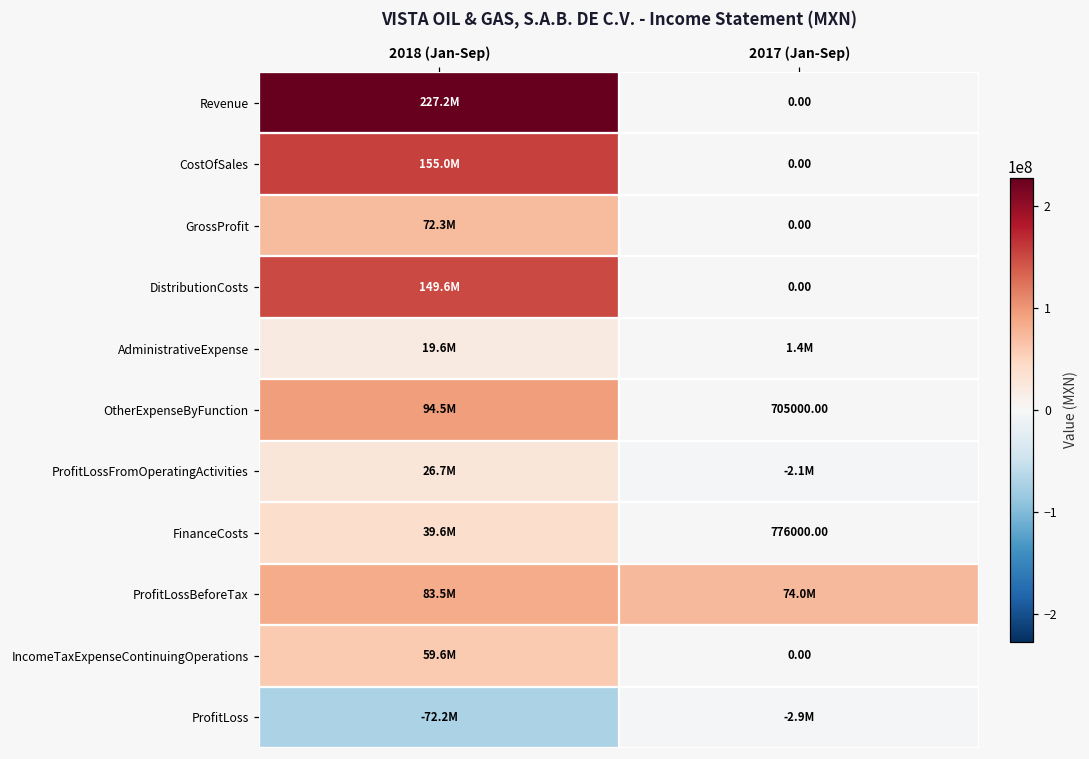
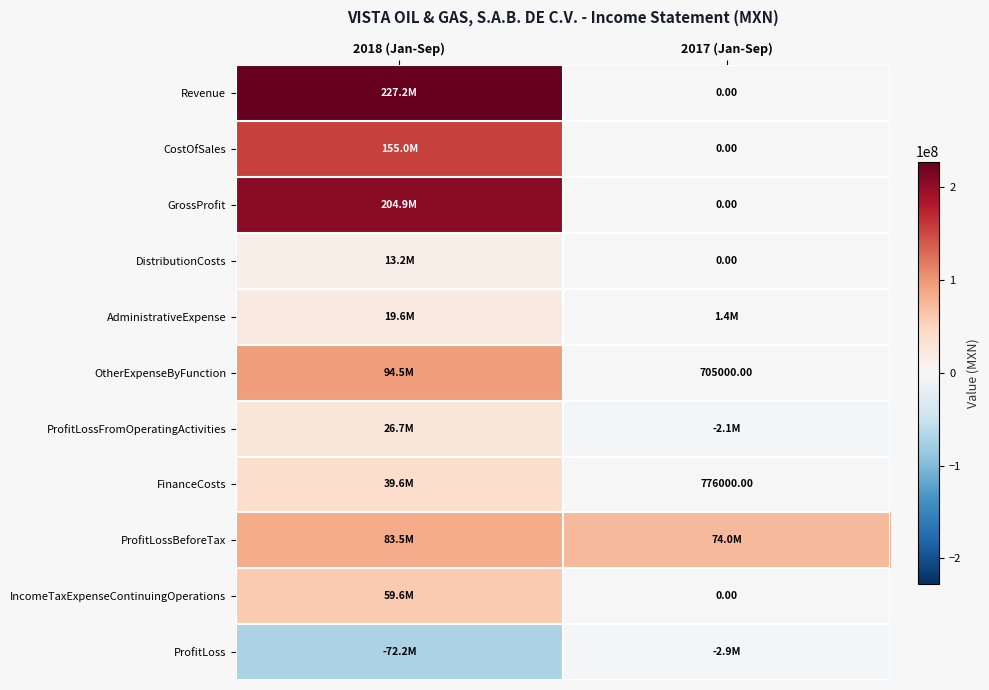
  {
    "Revenue": {
      "2018 (Jan-Sep)": "227.2M",
      "2017 (Jan-Sep)": "0.00"
    },
    "CostOfSales": {
      "2018 (Jan-Sep)": "155.0M",
      "2017 (Jan-Sep)": "0.00"
    },
    "GrossProfit": {
-     "2018 (Jan-Sep)": "72.3M",
+     "2018 (Jan-Sep)": "204.9M",
      "2017 (Jan-Sep)": "0.00"
    },
    "DistributionCosts": {
-     "2018 (Jan-Sep)": "149.6M",
+     "2018 (Jan-Sep)": "13.2M",
      "2017 (Jan-Sep)": "0.00"
    },
    "AdministrativeExpense": {
      "2018 (Jan-Sep)": "19.6M",
      "2017 (Jan-Sep)": "1.4M"
    },
    "OtherExpenseByFunction": {
      "2018 (Jan-Sep)": "94.5M",
      "2017 (Jan-Sep)": "705000.00"
    },
    "ProfitLossFromOperatingActivities": {
      "2018 (Jan-Sep)": "26.7M",
      "2017 (Jan-Sep)": "-2.1M"
    },
    "FinanceCosts": {
      "2018 (Jan-Sep)": "39.6M",
      "2017 (Jan-Sep)": "776000.00"
    },
    "ProfitLossBeforeTax": {
      "2018 (Jan-Sep)": "83.5M",
      "2017 (Jan-Sep)": "74.0M"
    },
    "IncomeTaxExpenseContinuingOperations": {
      "2018 (Jan-Sep)": "59.6M",
      "2017 (Jan-Sep)": "0.00"
    },
    "ProfitLoss": {
      "2018 (Jan-Sep)": "-72.2M",
      "2017 (Jan-Sep)": "-2.9M"
    }
  }
